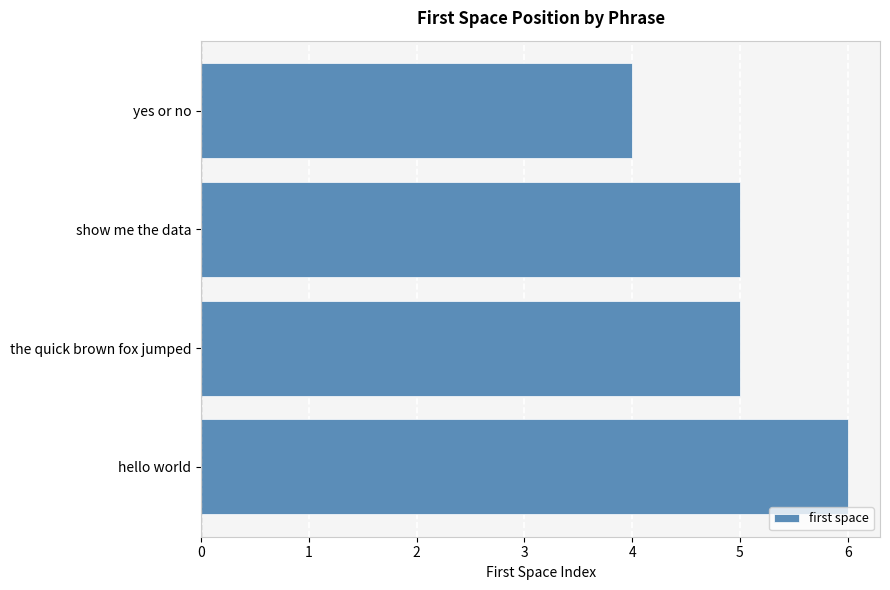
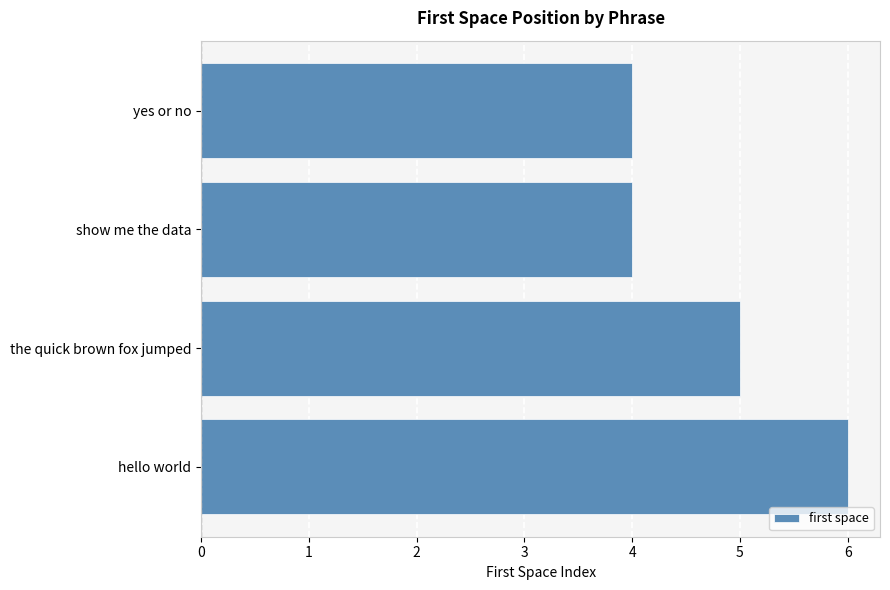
  {
    "yes or no": 4,
-   "show me the data": 5,
+   "show me the data": 4,
    "the quick brown fox jumped": 5,
    "hello world": 6
  }
